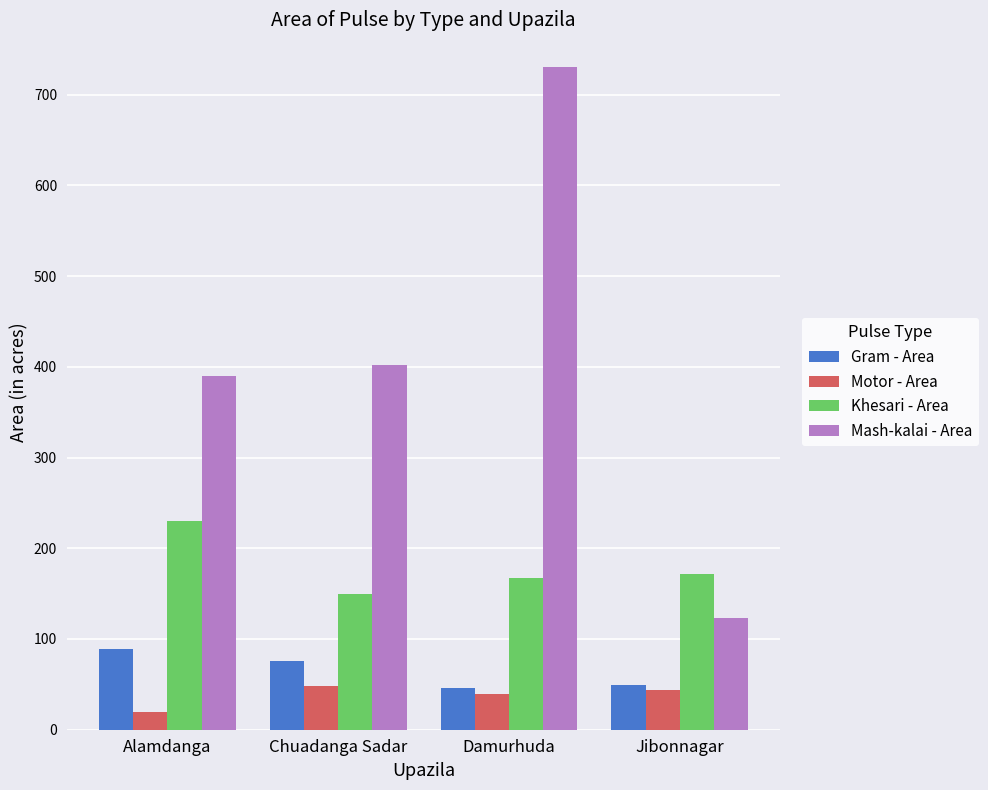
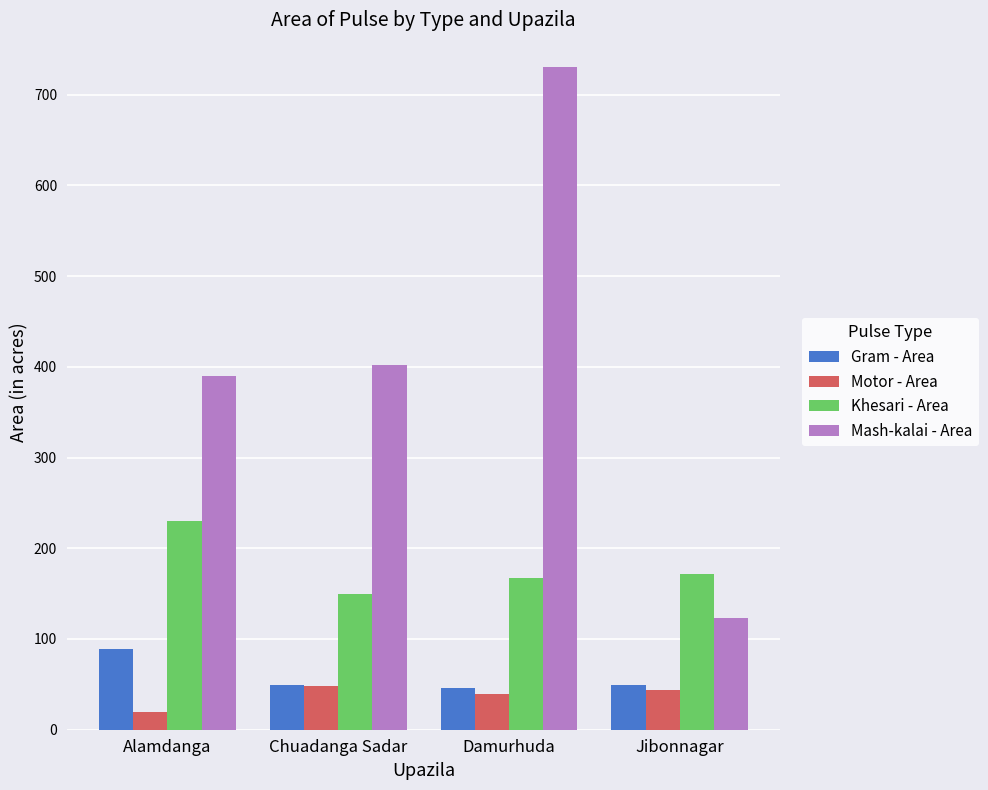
  {
    "Gram - Area": {
      "Alamdanga": 90,
-     "Chuadanga Sadar": 80,
+     "Chuadanga Sadar": 50,
      "Damurhuda": 50,
      "Jibonnagar": 50
    },
    "Motor - Area": {
      "Alamdanga": 20,
      "Chuadanga Sadar": 50,
      "Damurhuda": 40,
      "Jibonnagar": 40
    },
    "Khesari - Area": {
      "Alamdanga": 230,
      "Chuadanga Sadar": 150,
      "Damurhuda": 170,
      "Jibonnagar": 170
    },
    "Mash-kalai - Area": {
      "Alamdanga": 390,
      "Chuadanga Sadar": 400,
      "Damurhuda": 730,
      "Jibonnagar": 120
    }
  }
